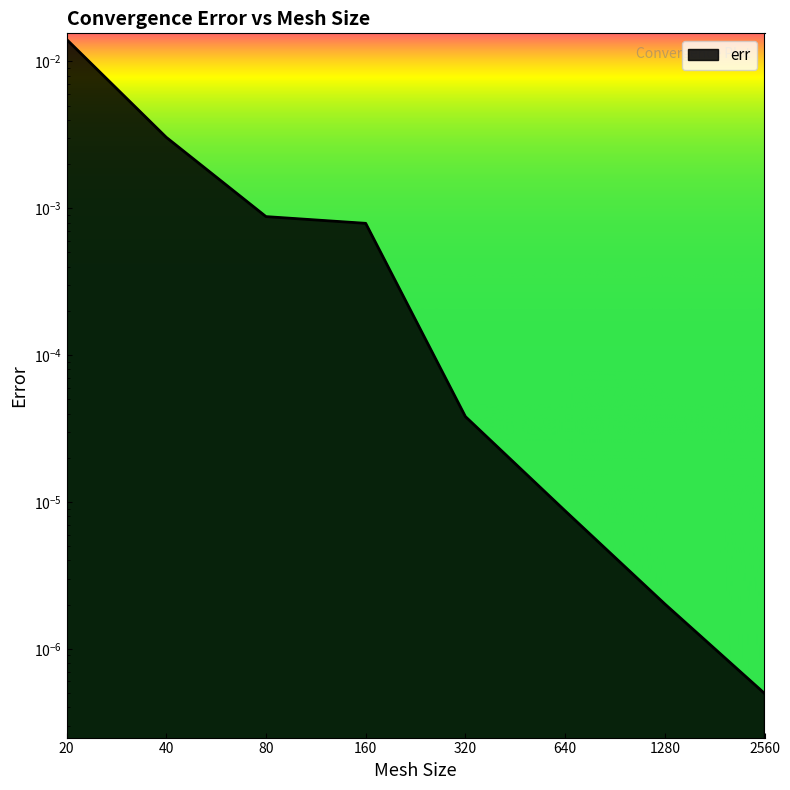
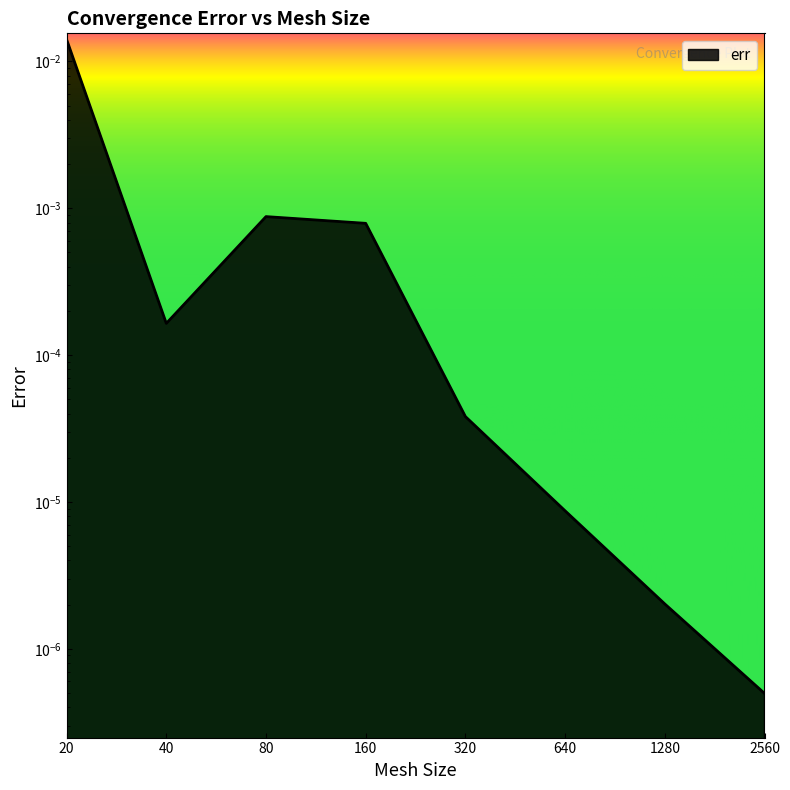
  {
    "20": 0.014,
-   "40": 0.0030,
+   "40": 0.00016,
    "80": 0.0009,
    "160": 0.0008,
    "320": 0.000038,
    "640": 0.000009,
    "1280": 0.0000020,
    "2560": 0.00000050
  }
